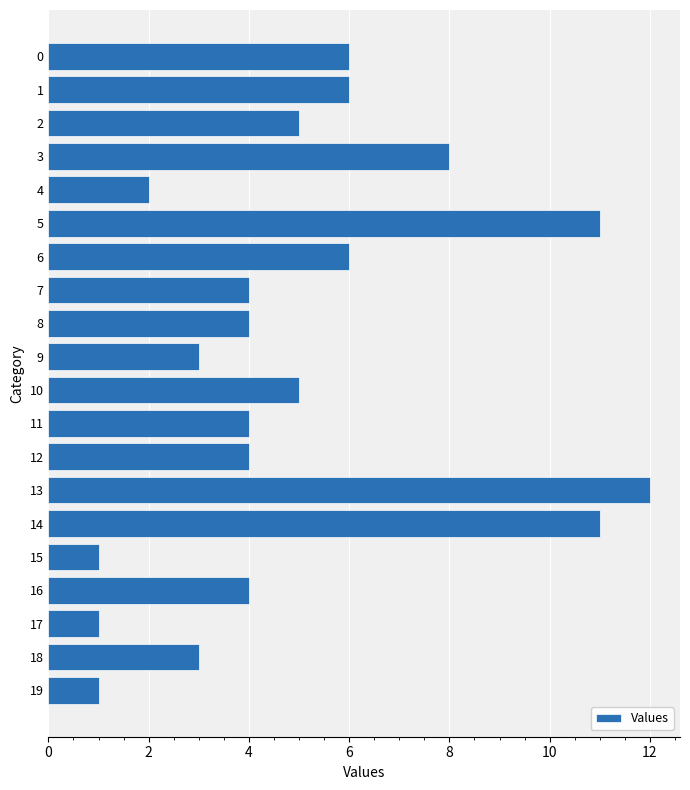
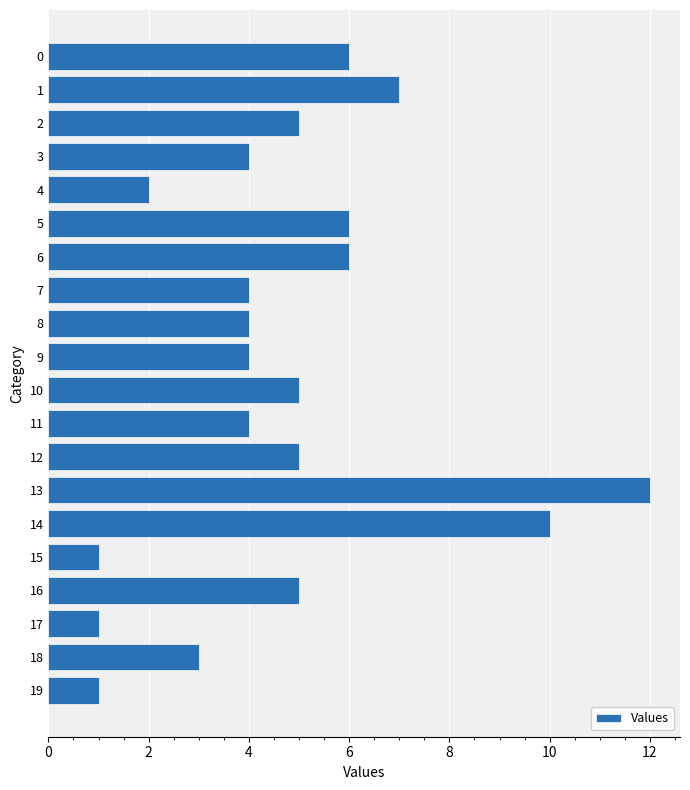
  {
    "0": 6,
-   "1": 6,
+   "1": 7,
    "2": 5,
-   "3": 8,
+   "3": 4,
    "4": 2,
-   "5": 11,
+   "5": 6,
    "6": 6,
    "7": 4,
    "8": 4,
-   "9": 3,
+   "9": 4,
    "10": 5,
    "11": 4,
-   "12": 4,
+   "12": 5,
    "13": 12,
-   "14": 11,
+   "14": 10,
    "15": 1,
-   "16": 4,
+   "16": 5,
    "17": 1,
    "18": 3,
    "19": 1
  }
